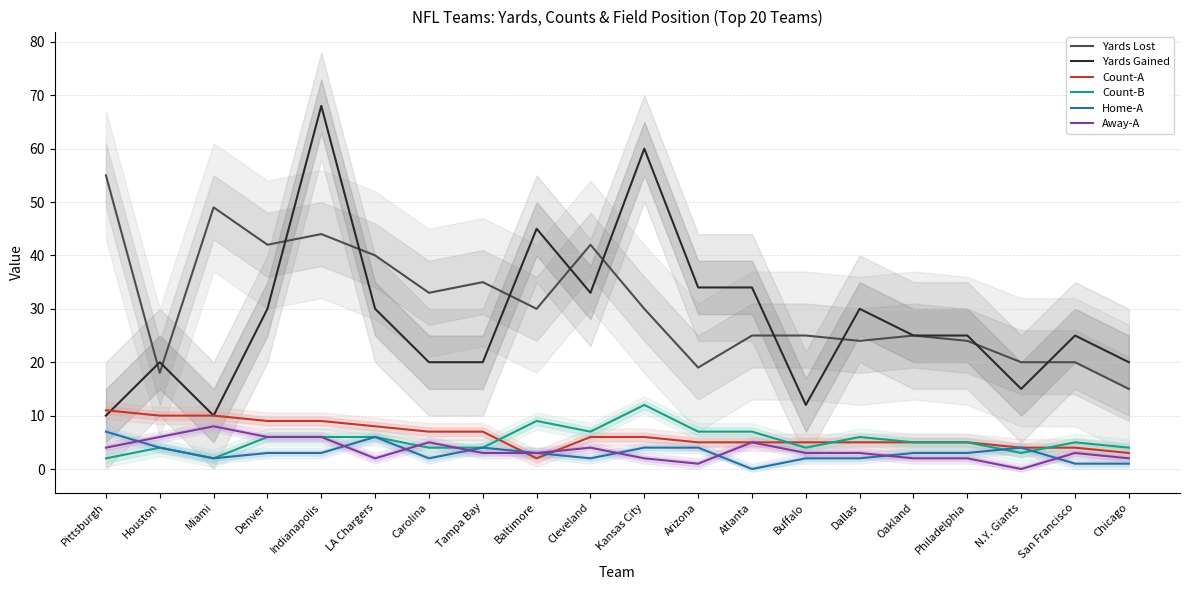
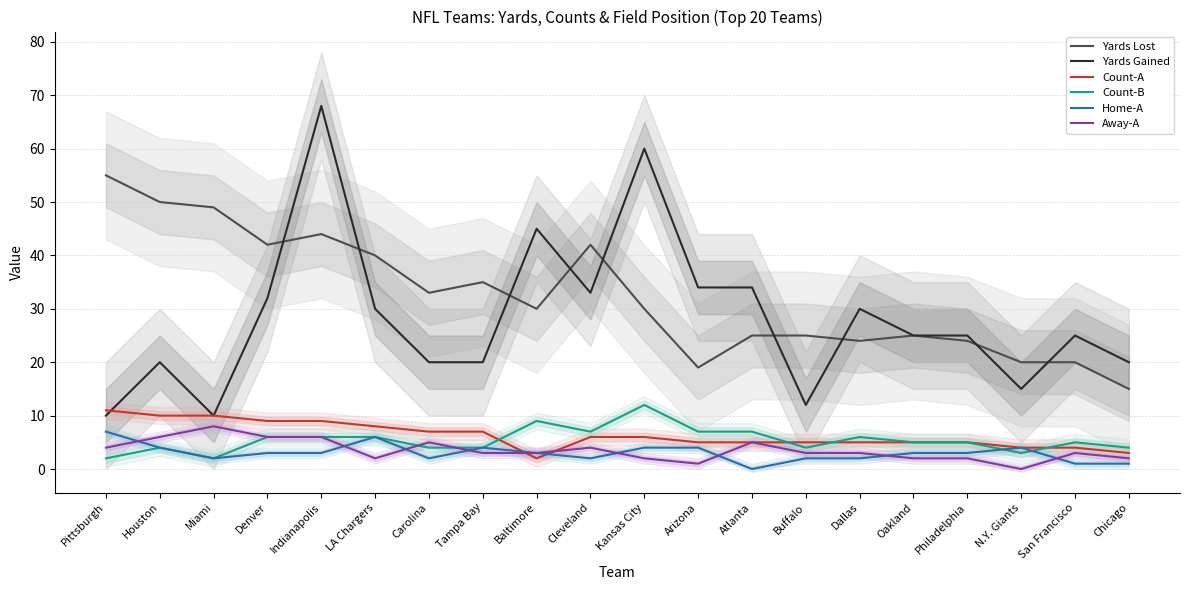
  {
    "Yards Lost": {
      "Pittsburgh": 55,
-     "Houston": 18,
+     "Houston": 50,
      "Miami": 49,
      "Indianapolis": 44,
      "Carolina": 33,
      "Tampa Bay": 35,
      "Baltimore": 30,
      "Cleveland": 42,
      "Kansas City": 30,
      "Arizona": 19,
      "Atlanta": 25,
      "Buffalo": 25,
      "Dallas": 24,
      "Philadelphia": 24,
      "San Francisco": 20,
      "Chicago": 15
    },
    "Yards Gained": {
      "Pittsburgh": 10,
      "Houston": 20,
-     "Denver": 30,
+     "Denver": 32,
      "Indianapolis": 68,
      "LA Chargers": 30,
      "Carolina": 20,
      "Tampa Bay": 20,
      "Baltimore": 45,
      "Cleveland": 33,
      "Kansas City": 60,
      "Arizona": 34,
      "Atlanta": 34,
      "Buffalo": 12,
      "Philadelphia": 25,
      "N.Y. Giants": 15,
      "San Francisco": 25,
      "Chicago": 20
    },
    "Count-A": {
      "Pittsburgh": 11,
      "Houston": 10,
      "Denver": 9,
      "Indianapolis": 9,
      "Carolina": 7,
      "Tampa Bay": 7,
      "Baltimore": 2,
      "Cleveland": 6,
      "Kansas City": 6,
      "Dallas": 5
    },
    "Away-A": {
      "Miami": 8,
      "LA Chargers": 2,
      "Tampa Bay": 3,
      "Cleveland": 4,
      "Kansas City": 2,
      "Arizona": 1,
      "Oakland": 2,
      "Philadelphia": 2,
      "N.Y. Giants": 0,
      "San Francisco": 3
    }
  }
